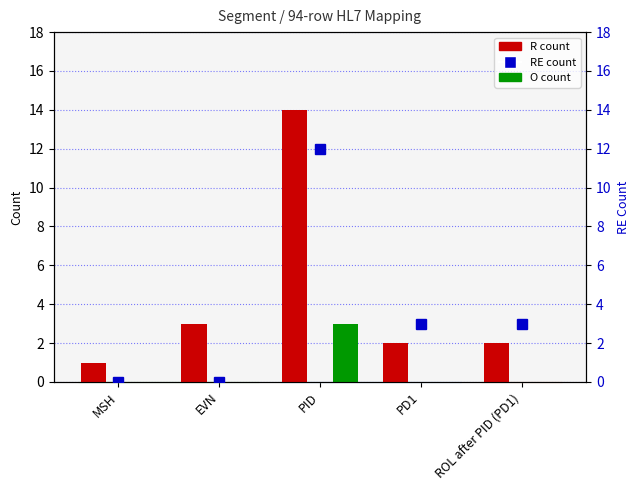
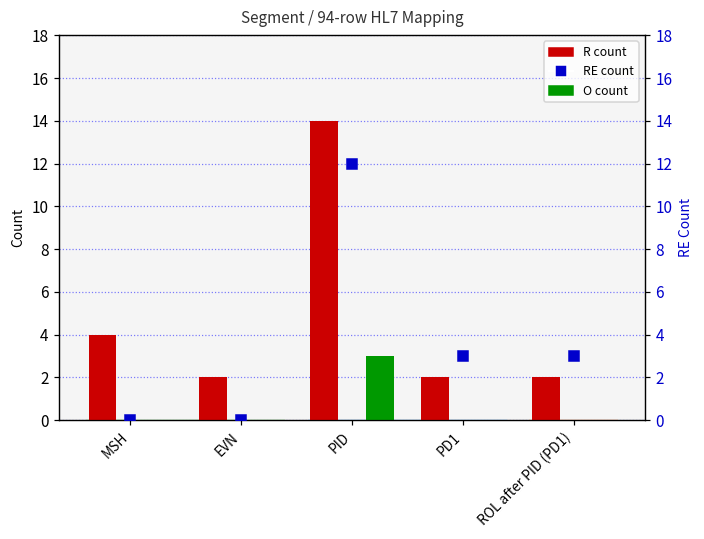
  {
    "R count": {
-     "MSH": 1,
-     "EVN": 3,
+     "MSH": 4,
+     "EVN": 2,
      "PID": 14,
      "PD1": 2,
      "ROL after PID (PD1)": 2
    },
    "O count": {
      "MSH": 0,
      "EVN": 0,
      "PID": 3,
      "PD1": 0,
      "ROL after PID (PD1)": 0
    }
  }
